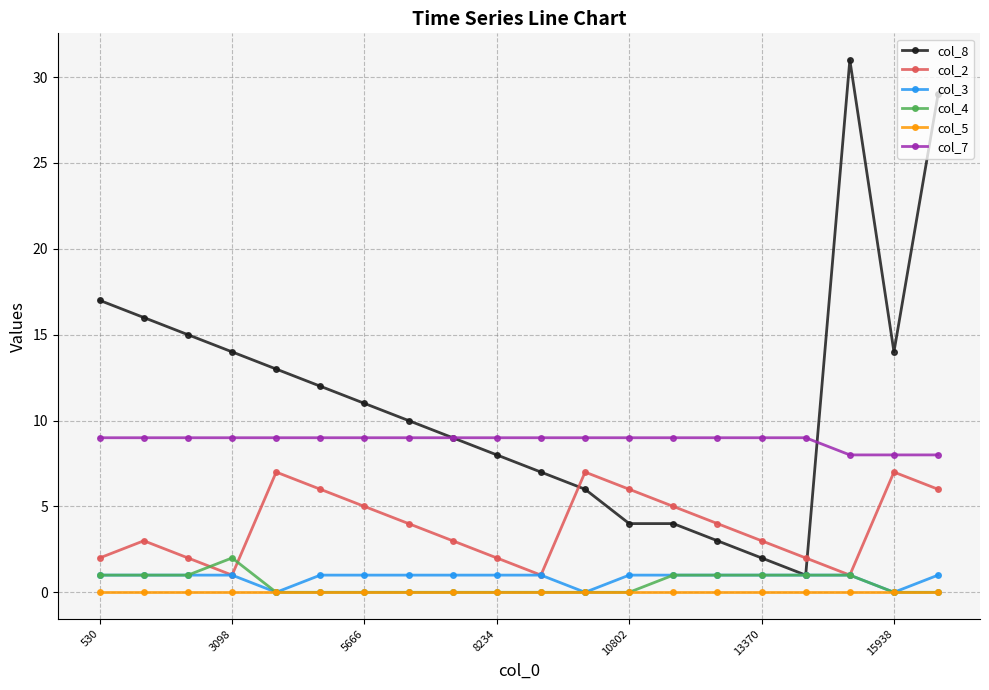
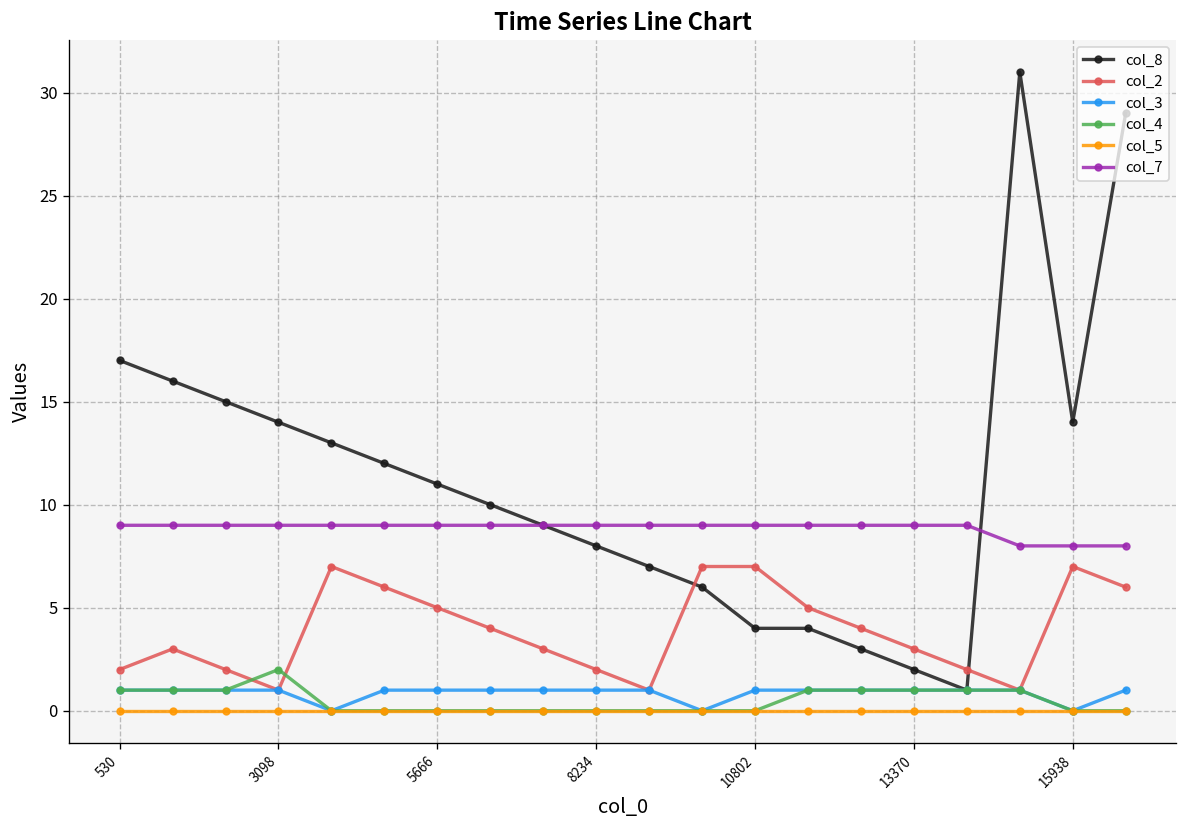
  {
    "col_8": {
      "530": 17,
      "3098": 14,
      "5666": 11,
      "8234": 8,
      "10802": 4,
      "13370": 2,
      "15938": 14
    },
    "col_2": {
      "530": 2,
      "5666": 5,
      "8234": 2,
-     "10802": 6,
+     "10802": 7,
      "13370": 3,
      "15938": 7
    },
    "col_3": {
      "5666": 1,
      "8234": 1,
      "10802": 1
    },
    "col_4": {
      "3098": 2
    },
    "col_5": {
      "530": 0,
      "3098": 0,
      "13370": 0
    },
    "col_7": {
      "530": 9,
      "3098": 9,
      "5666": 9,
      "8234": 9,
      "10802": 9,
      "13370": 9,
      "15938": 8
    }
  }
